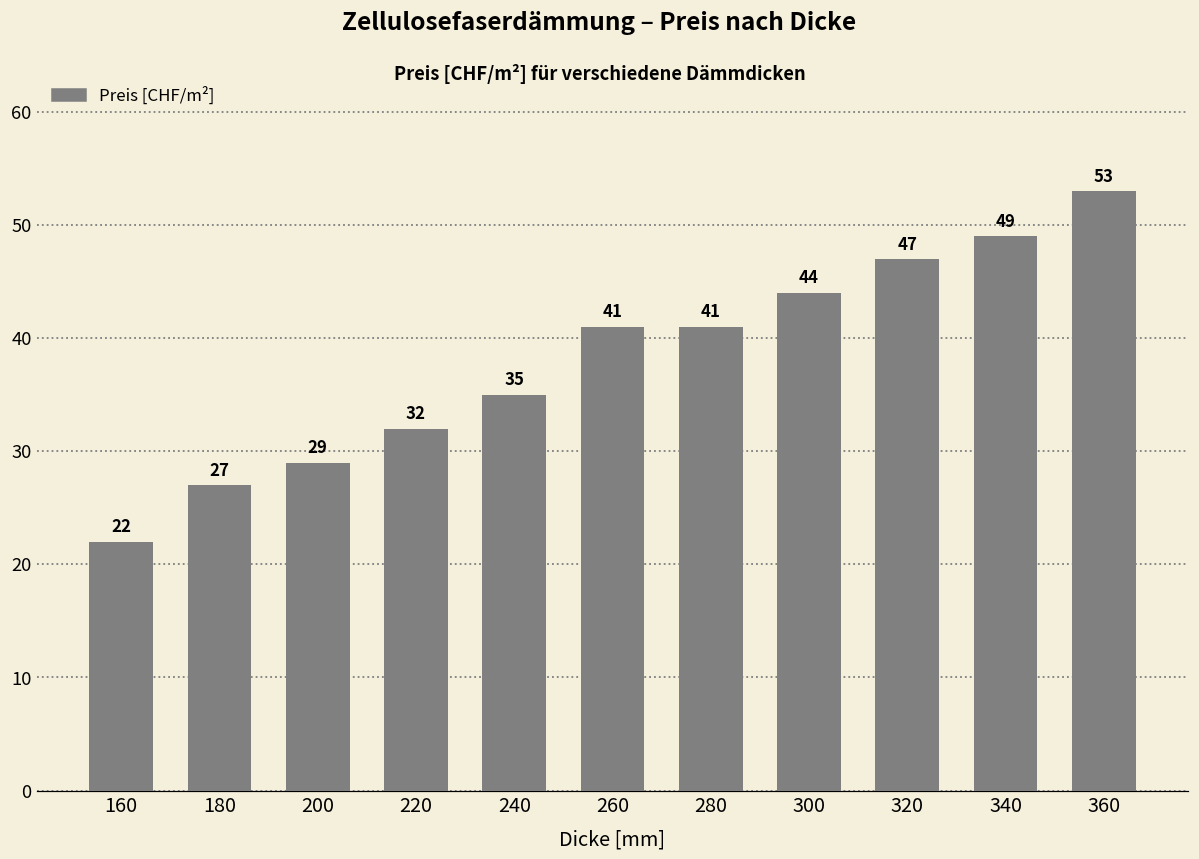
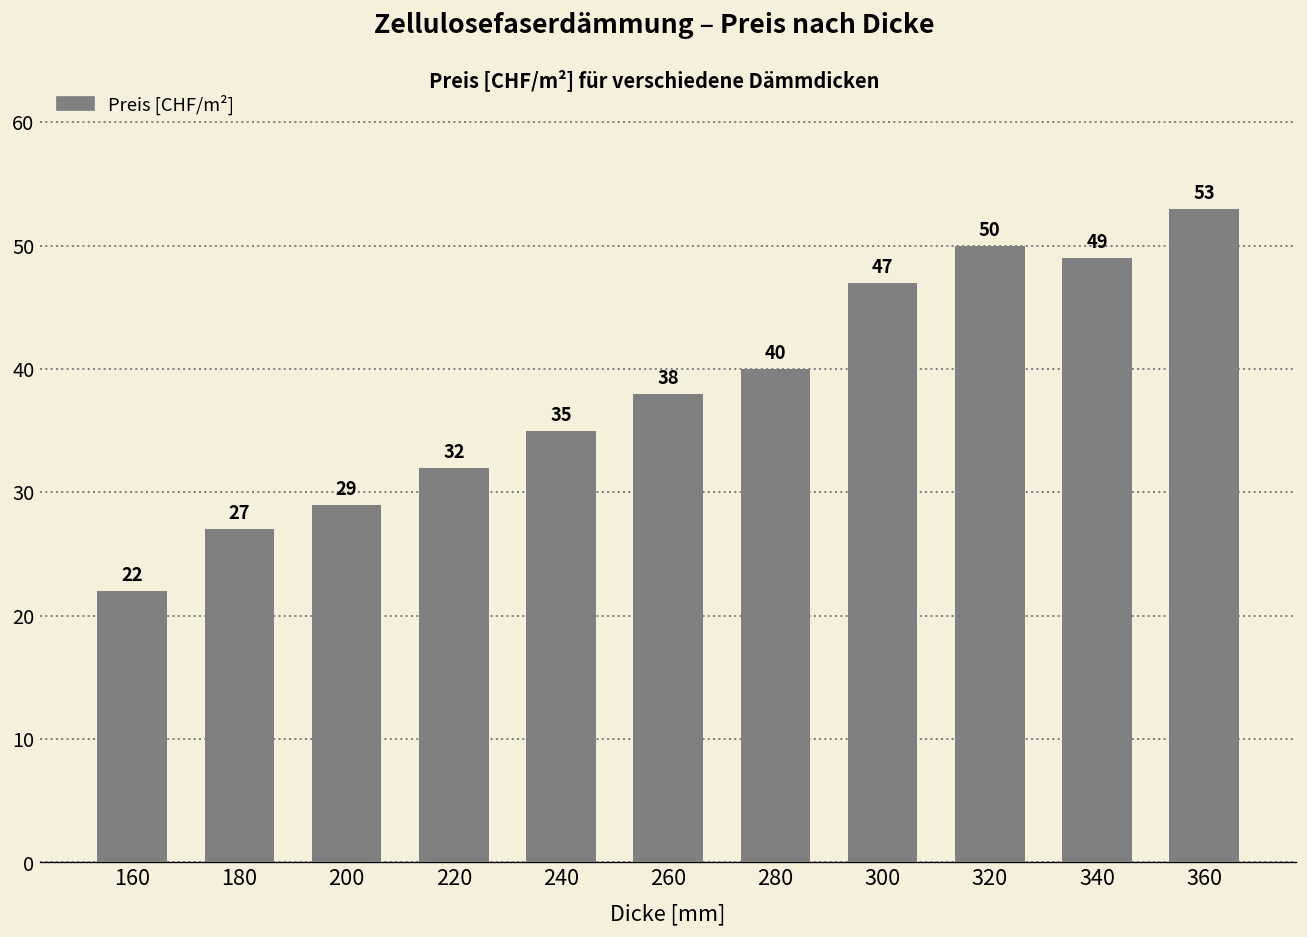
  {
    "160": 22,
    "180": 27,
    "200": 29,
    "220": 32,
    "240": 35,
-   "260": 41,
-   "280": 41,
-   "300": 44,
-   "320": 47,
+   "260": 38,
+   "280": 40,
+   "300": 47,
+   "320": 50,
    "340": 49,
    "360": 53
  }
